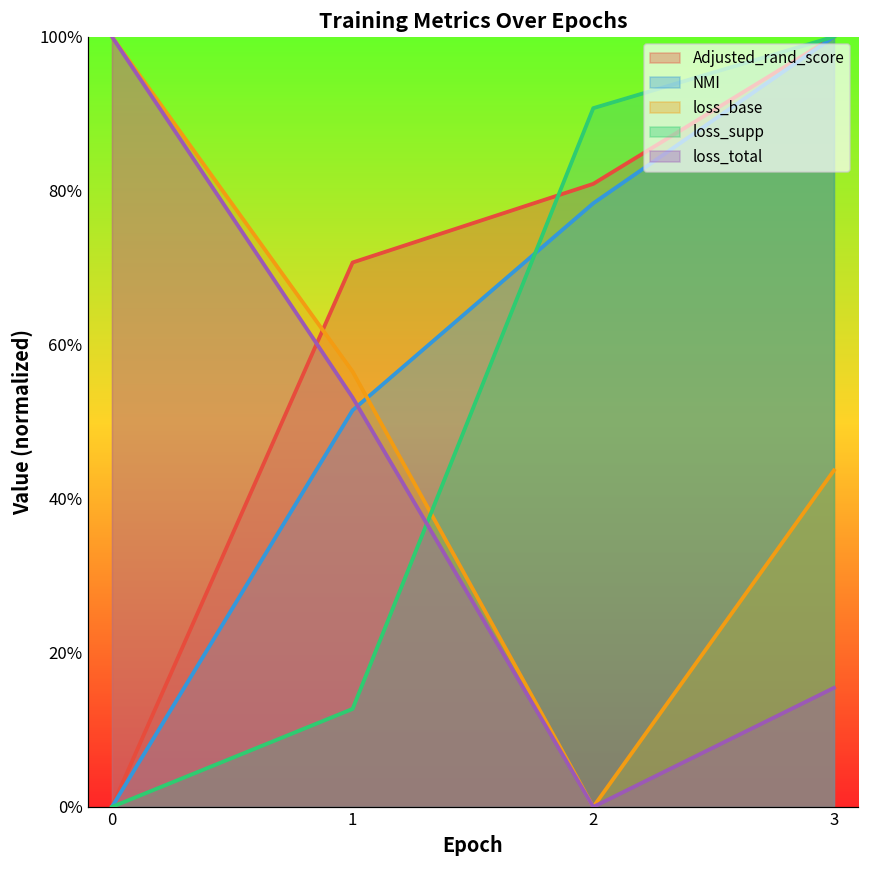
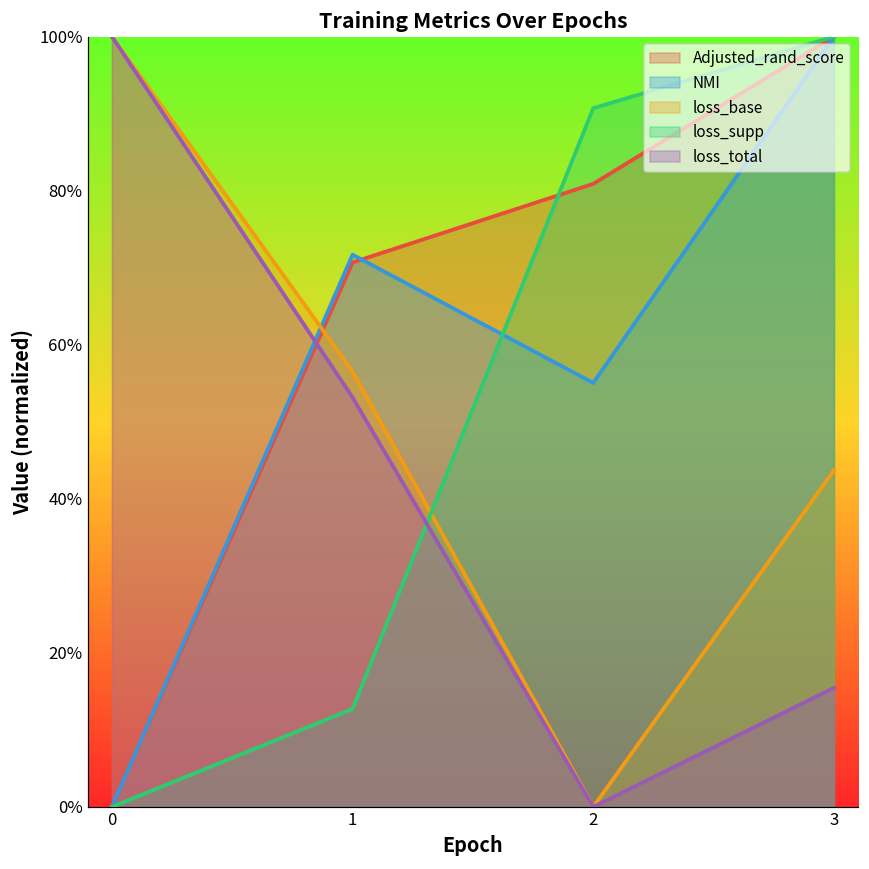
  {
    "NMI": {
-     "1": "51%",
-     "2": "78%"
+     "1": "72%",
+     "2": "55%"
    },
    "loss_supp": {
      "1": "13%",
      "2": "91%"
    },
    "loss_total": {
      "1": "53%",
      "3": "15%"
    }
  }
